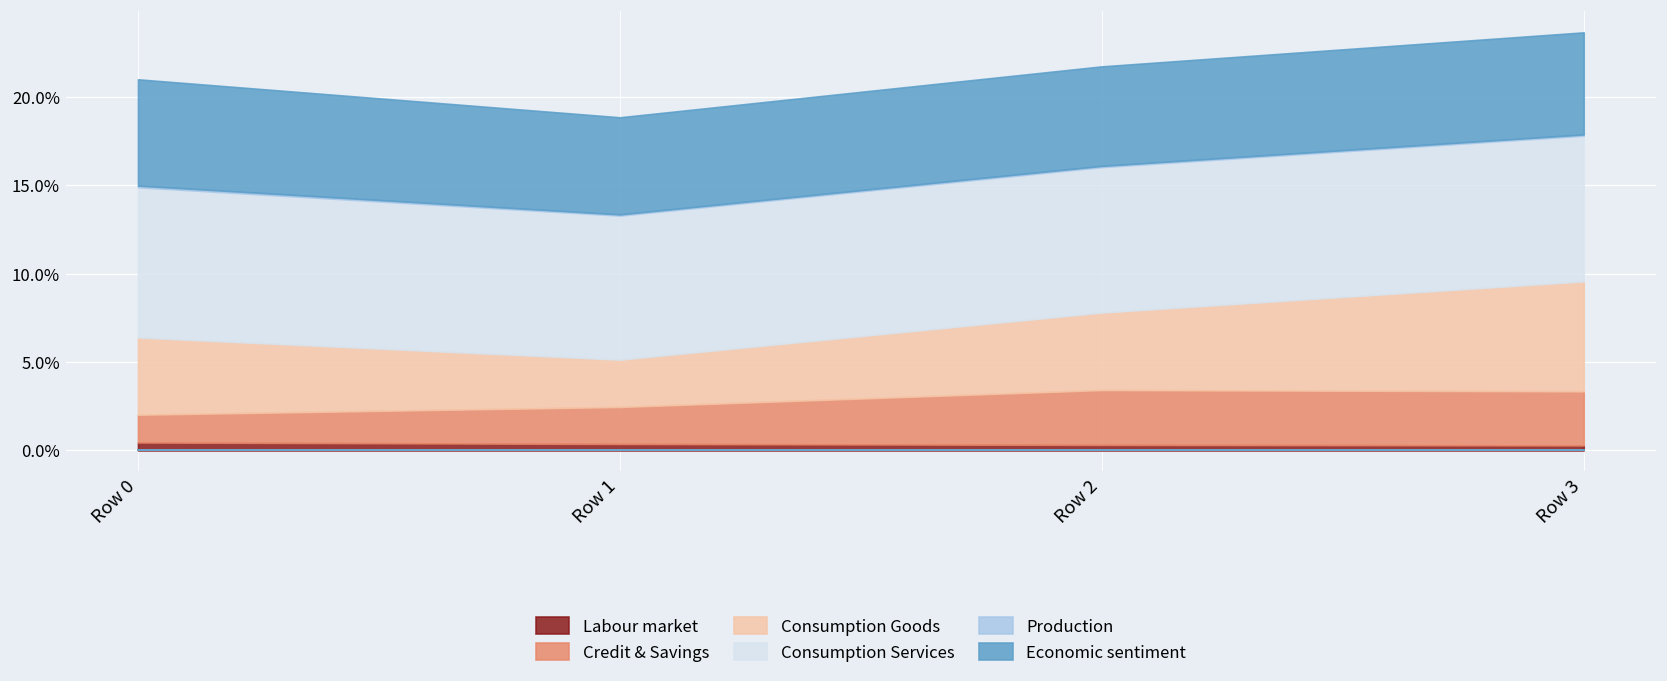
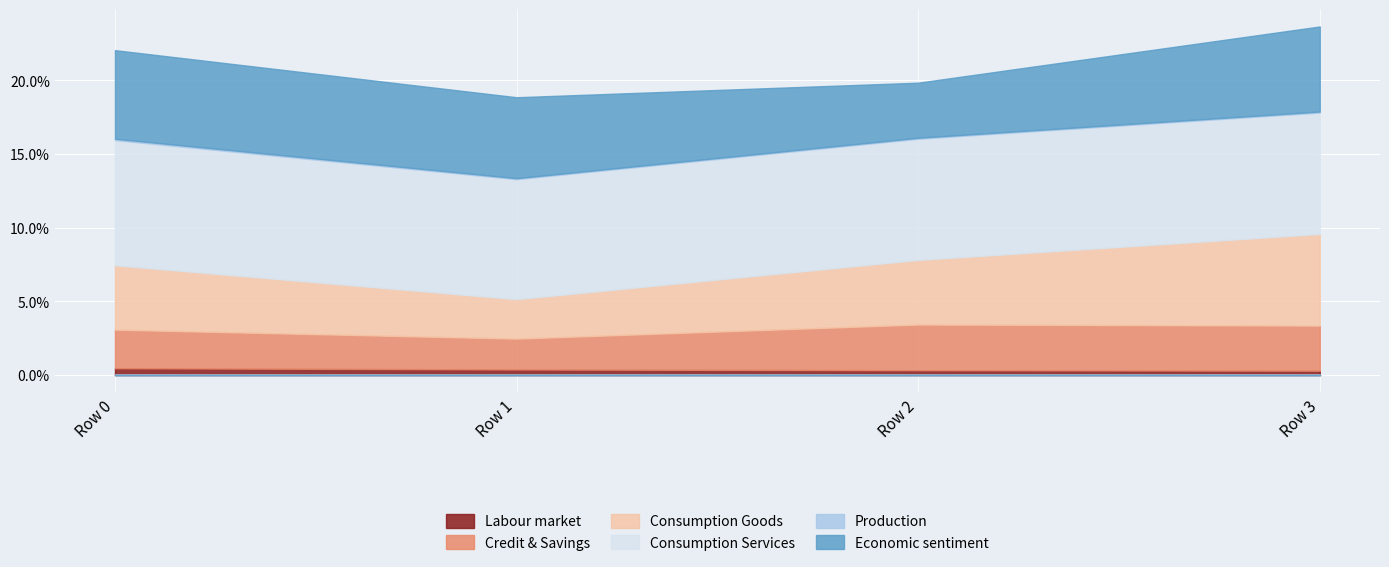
  {
    "Credit & Savings": {
-     "Row 0": "1.6%",
+     "Row 0": "2.6%",
      "Row 1": "2.1%",
      "Row 2": "3.1%",
      "Row 3": "3.1%"
    },
    "Consumption Goods": {
      "Row 0": "4.4%",
      "Row 1": "2.7%",
      "Row 2": "4.4%",
      "Row 3": "6.2%"
    },
    "Economic sentiment": {
      "Row 0": "6.0%",
      "Row 1": "5.5%",
-     "Row 2": "5.6%",
+     "Row 2": "3.7%",
      "Row 3": "5.8%"
    }
  }
